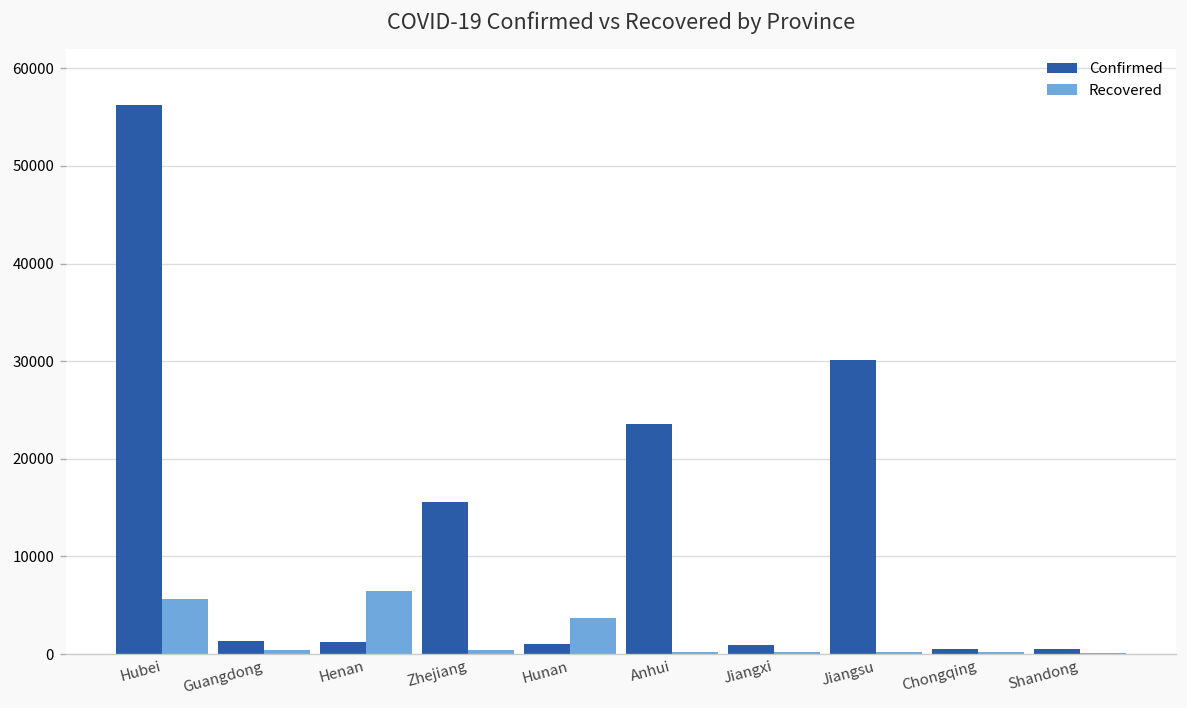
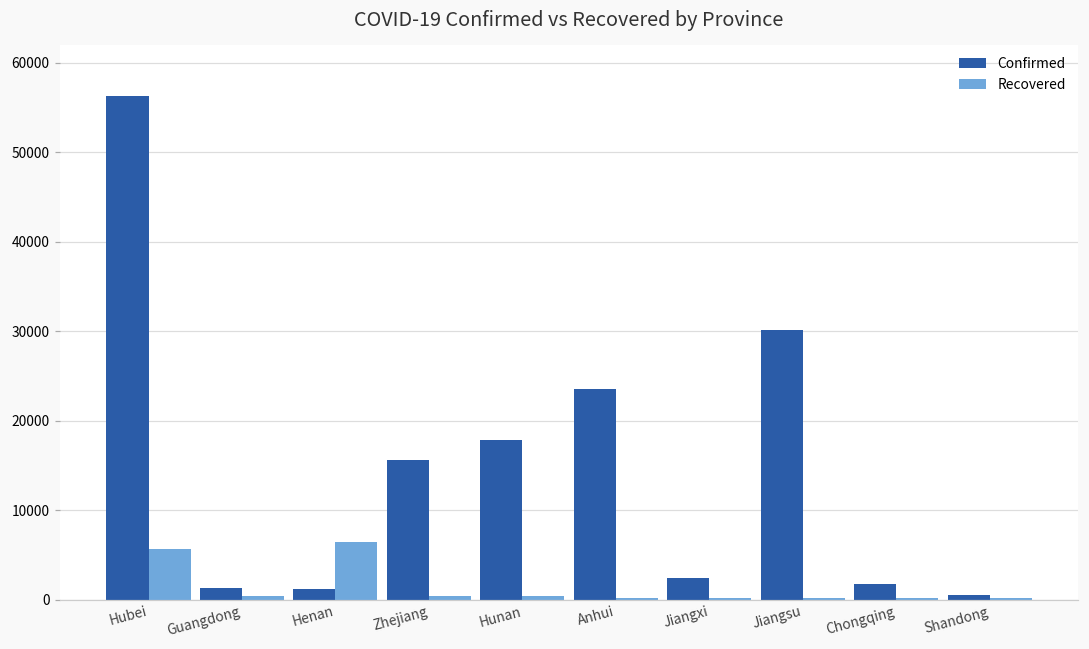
  {
    "Confirmed": {
      "Hubei": 56000,
      "Guangdong": 1000,
      "Henan": 1000,
      "Zhejiang": 16000,
-     "Hunan": 1000,
+     "Hunan": 18000,
      "Anhui": 24000,
-     "Jiangxi": 1000,
+     "Jiangxi": 2000,
      "Jiangsu": 30000,
-     "Chongqing": 1000,
+     "Chongqing": 2000,
      "Shandong": 1000
    },
    "Recovered": {
      "Hubei": 6000,
      "Guangdong": 0,
      "Henan": 6000,
      "Zhejiang": 0,
-     "Hunan": 4000
+     "Hunan": 0
    }
  }
